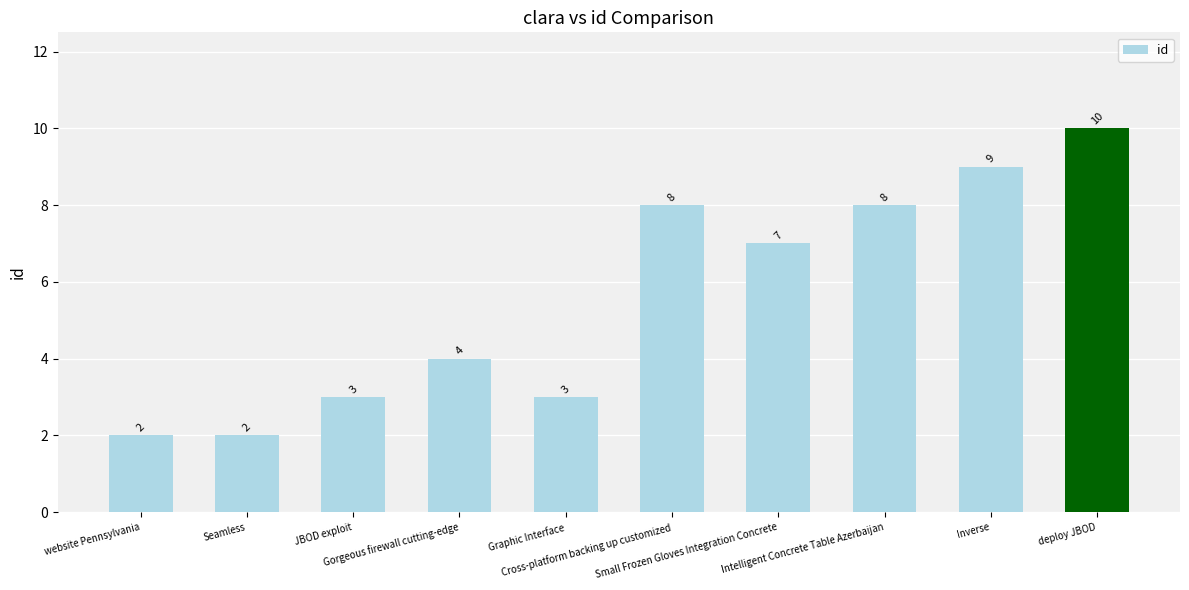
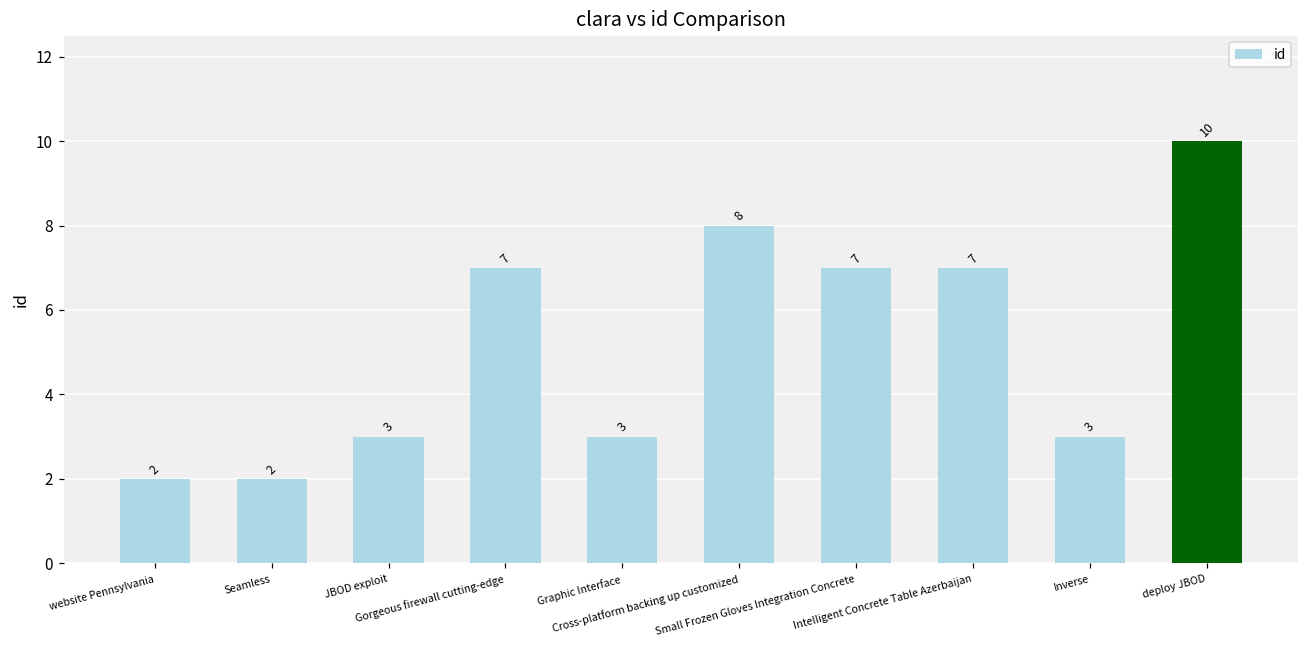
  {
    "website Pennsylvania": 2,
    "Seamless": 2,
    "JBOD exploit": 3,
-   "Gorgeous firewall cutting-edge": 4,
+   "Gorgeous firewall cutting-edge": 7,
    "Graphic Interface": 3,
    "Cross-platform backing up customized": 8,
    "Small Frozen Gloves Integration Concrete": 7,
-   "Intelligent Concrete Table Azerbaijan": 8,
-   "Inverse": 9,
+   "Intelligent Concrete Table Azerbaijan": 7,
+   "Inverse": 3,
    "deploy JBOD": 10
  }
